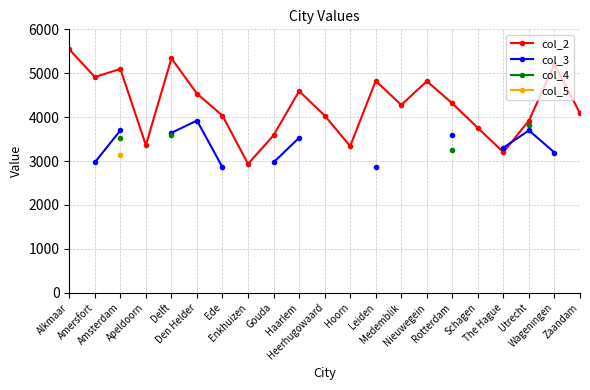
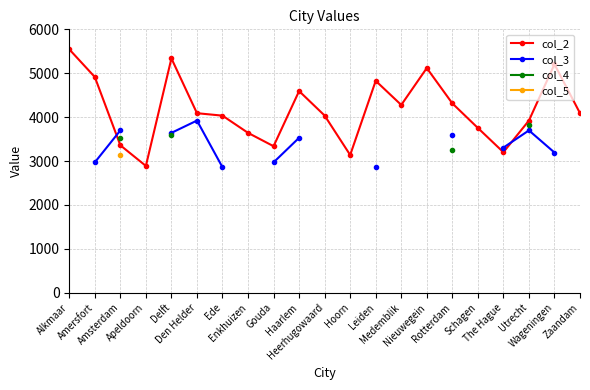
  {
    "col_2": {
      "Alkmaar": 5500,
      "Amersfort": 4900,
-     "Amsterdam": 5100,
-     "Apeldoorn": 3400,
+     "Amsterdam": 3400,
+     "Apeldoorn": 2900,
      "Delft": 5300,
-     "Den Helder": 4500,
+     "Den Helder": 4100,
      "Ede": 4000,
-     "Enkhuizen": 2900,
-     "Gouda": 3600,
+     "Enkhuizen": 3600,
+     "Gouda": 3300,
      "Haarlem": 4600,
      "Heerhugowaard": 4000,
-     "Hoorn": 3300,
+     "Hoorn": 3100,
      "Leiden": 4800,
      "Medemblik": 4300,
-     "Nieuwegein": 4800,
+     "Nieuwegein": 5100,
      "Rotterdam": 4300,
      "Schagen": 3800,
      "The Hague": 3200,
      "Utrecht": 3900,
      "Zaandam": 4100
    },
    "col_3": {
      "Amersfort": 3000,
      "Amsterdam": 3700,
      "Den Helder": 3900,
      "Ede": 2900,
      "Gouda": 3000,
      "Haarlem": 3500,
      "Leiden": 2900,
      "Rotterdam": 3600,
      "The Hague": 3300,
      "Utrecht": 3700,
      "Wageningen": 3200
    },
    "col_4": {
      "Amsterdam": 3500,
      "Rotterdam": 3300,
      "Utrecht": 3800
    },
    "col_5": {
      "Amsterdam": 3100
    }
  }
